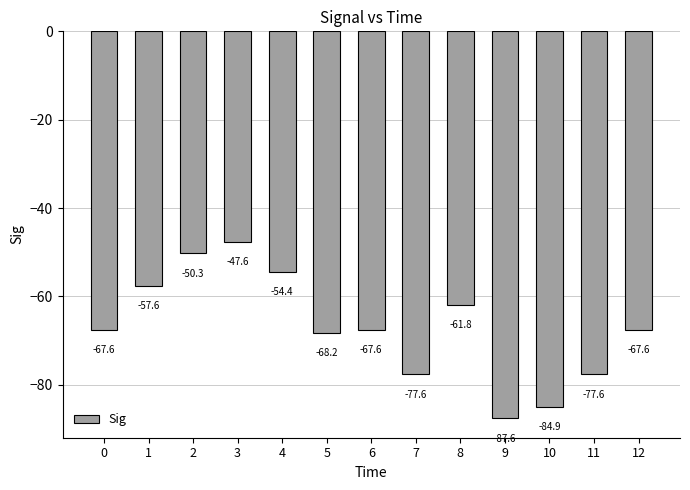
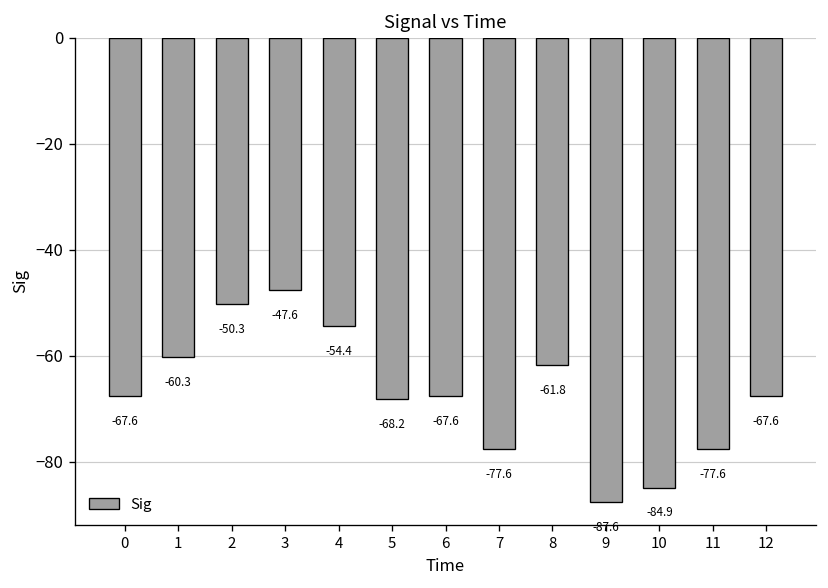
  {
    "0": -67.6,
-   "1": -57.6,
+   "1": -60.3,
    "2": -50.3,
    "3": -47.6,
    "4": -54.4,
    "5": -68.2,
    "6": -67.6,
    "7": -77.6,
    "8": -61.8,
    "9": -87.6,
    "10": -84.9,
    "11": -77.6,
    "12": -67.6
  }
